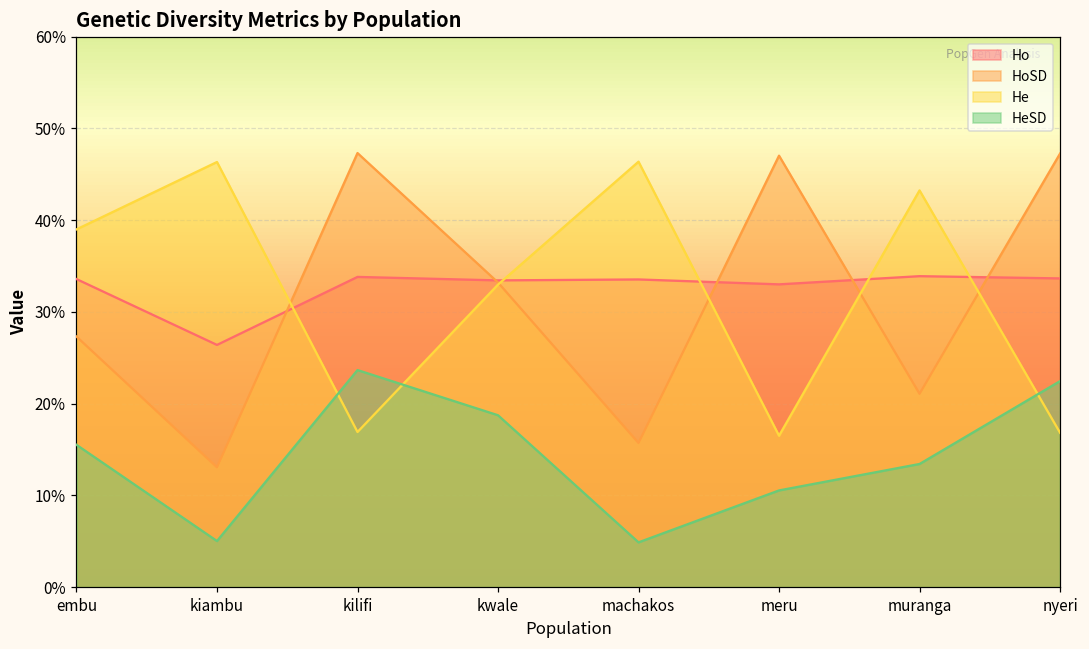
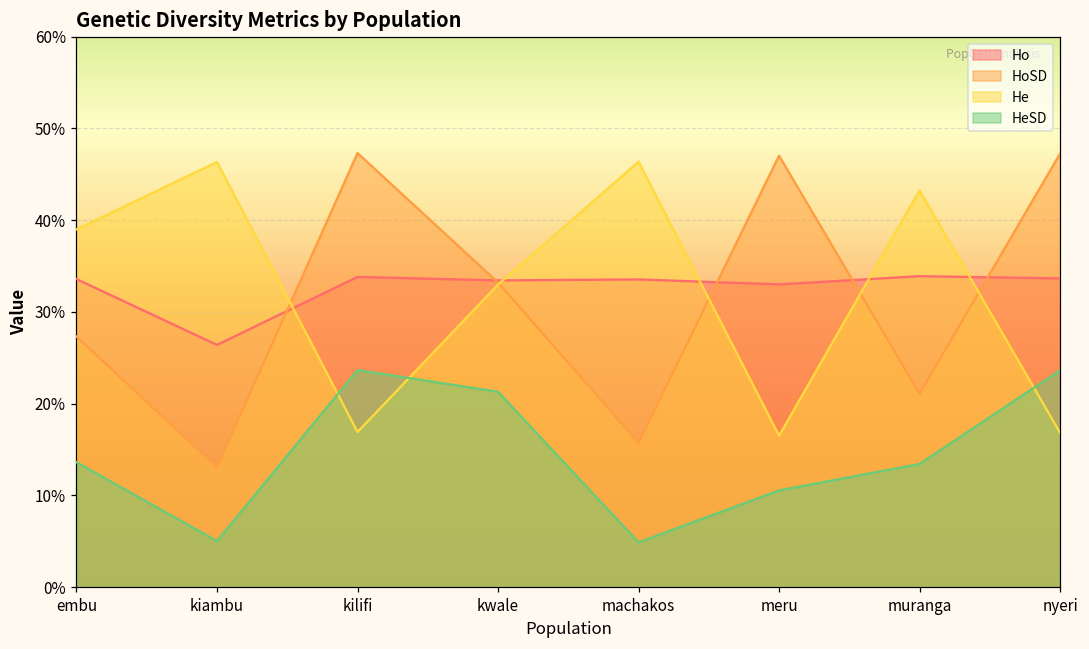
  {
    "HeSD": {
-     "embu": "16%",
+     "embu": "14%",
      "kiambu": "5%",
      "kilifi": "24%",
-     "kwale": "19%",
+     "kwale": "21%",
      "machakos": "5%",
      "meru": "11%",
      "muranga": "13%",
-     "nyeri": "22%"
+     "nyeri": "24%"
    }
  }
